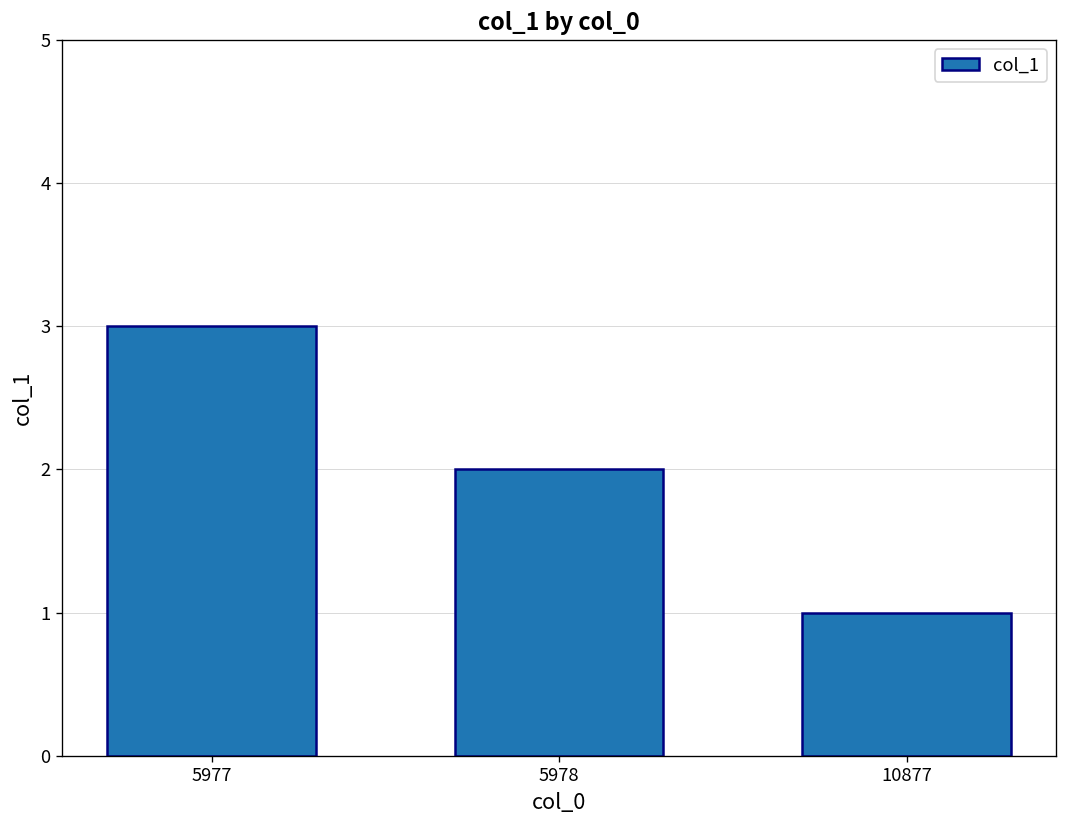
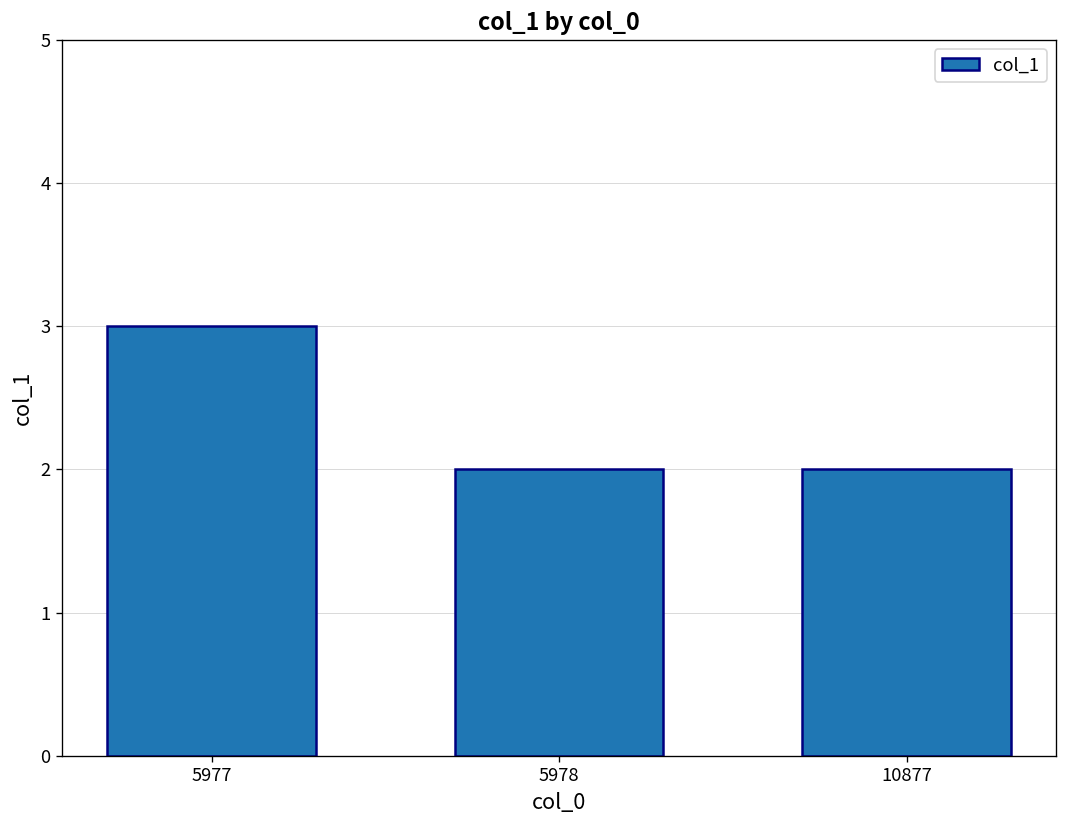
  {
    "5977": 3,
    "5978": 2,
-   "10877": 1
+   "10877": 2
  }
